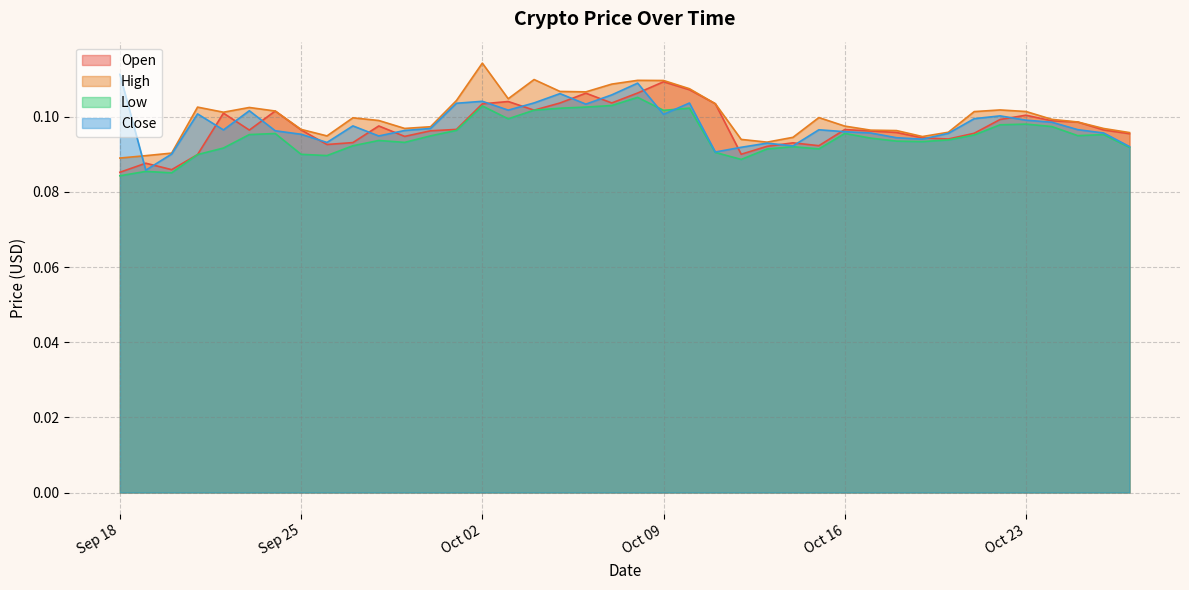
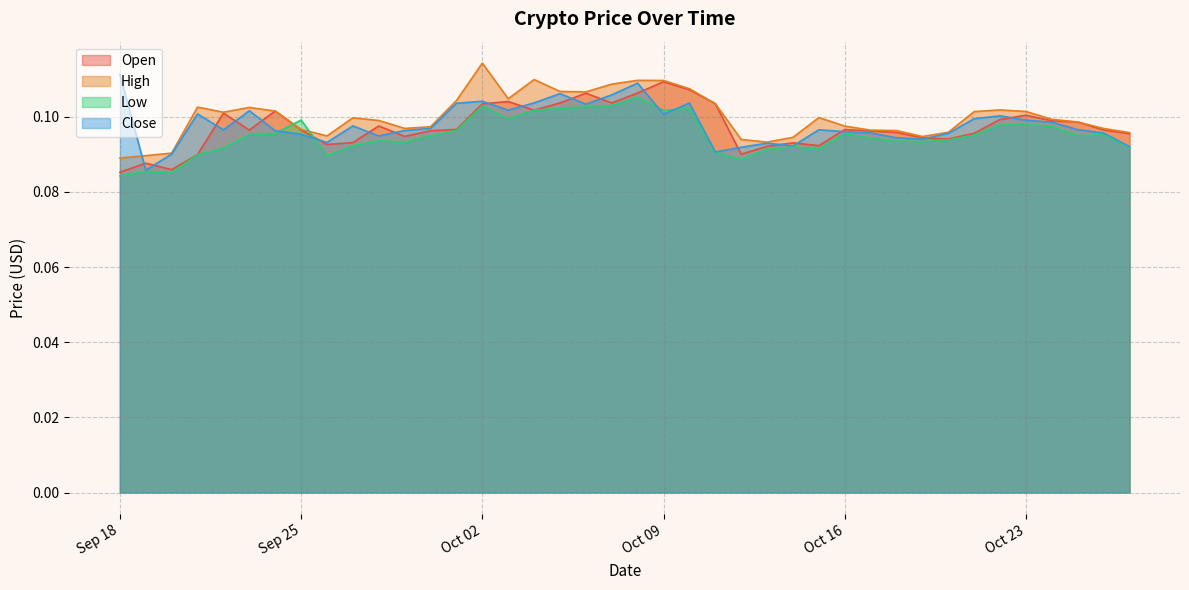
  {
    "Low": {
      "Sep 18": 0.084,
-     "Sep 25": 0.090,
+     "Sep 25": 0.099,
      "Oct 09": 0.102,
      "Oct 23": 0.098
    },
    "Close": {
      "Sep 25": 0.095,
      "Oct 09": 0.101,
      "Oct 23": 0.099
    }
  }
